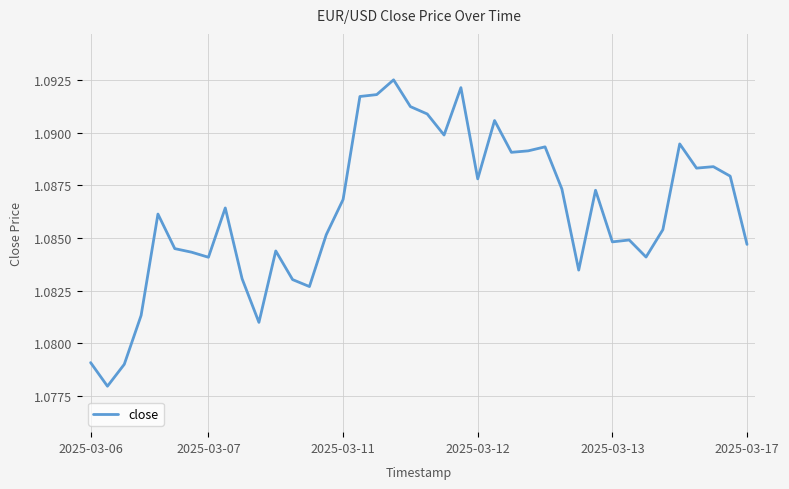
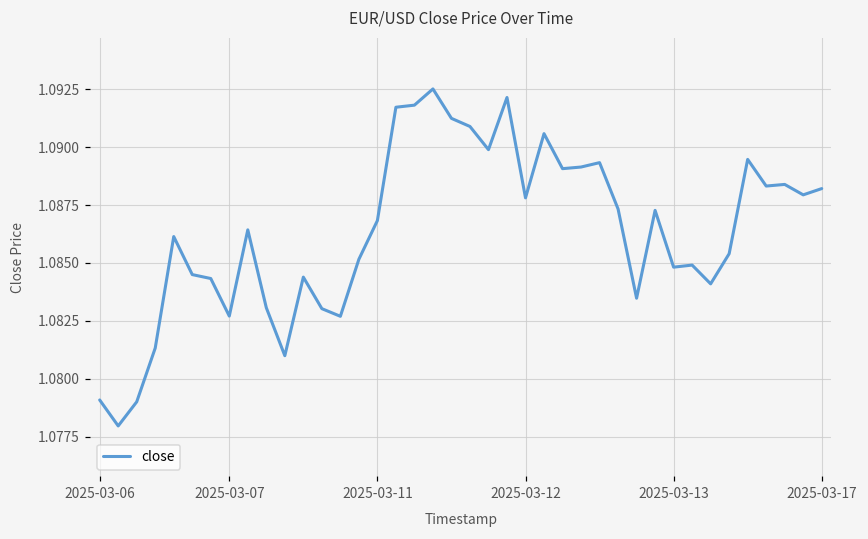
  {
    "2025-03-06": 1.0791,
-   "2025-03-07": 1.0841,
+   "2025-03-07": 1.0827,
    "2025-03-11": 1.0868,
    "2025-03-12": 1.0878,
    "2025-03-13": 1.0848,
-   "2025-03-17": 1.0847
+   "2025-03-17": 1.0882
  }
